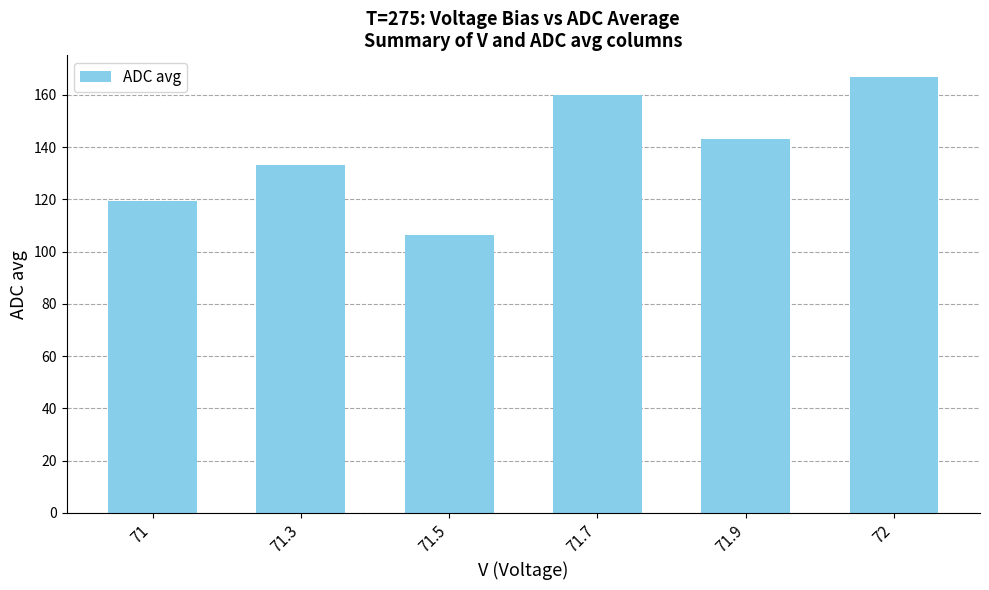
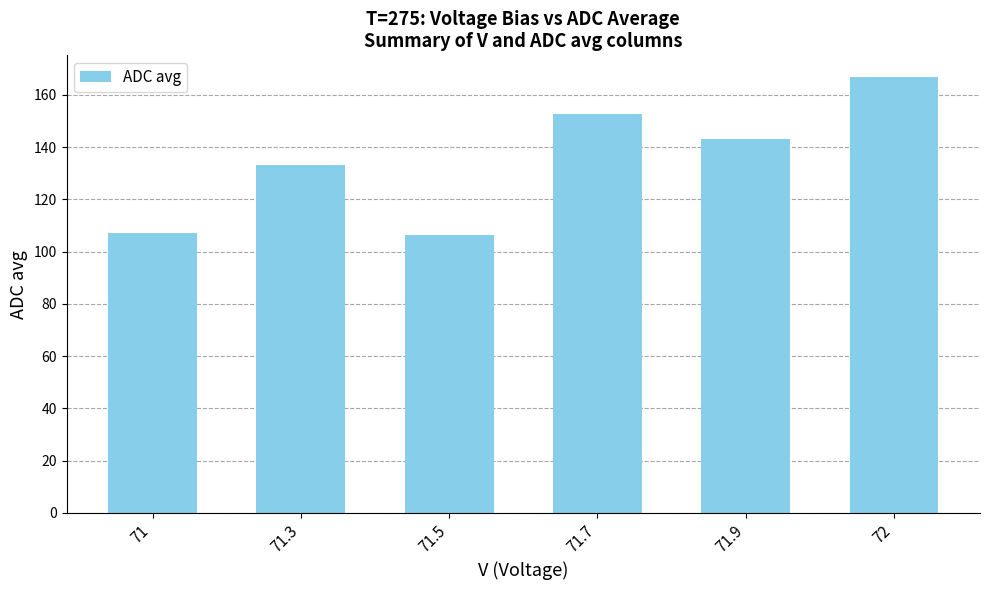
  {
-   "71": 119,
+   "71": 107,
    "71.3": 133,
    "71.5": 106,
-   "71.7": 160,
+   "71.7": 153,
    "71.9": 143,
    "72": 167
  }
